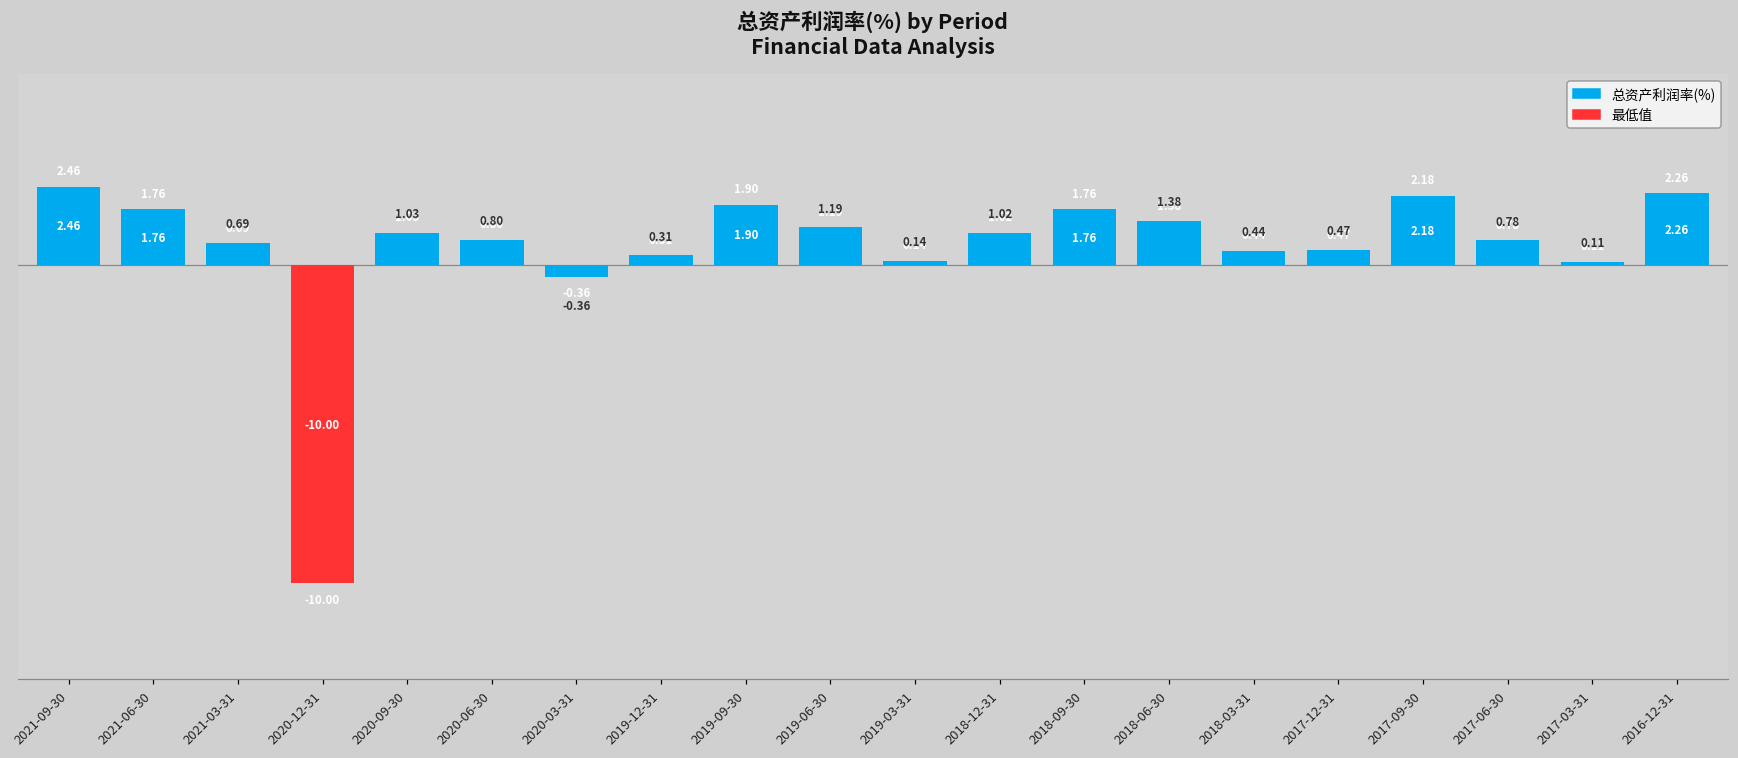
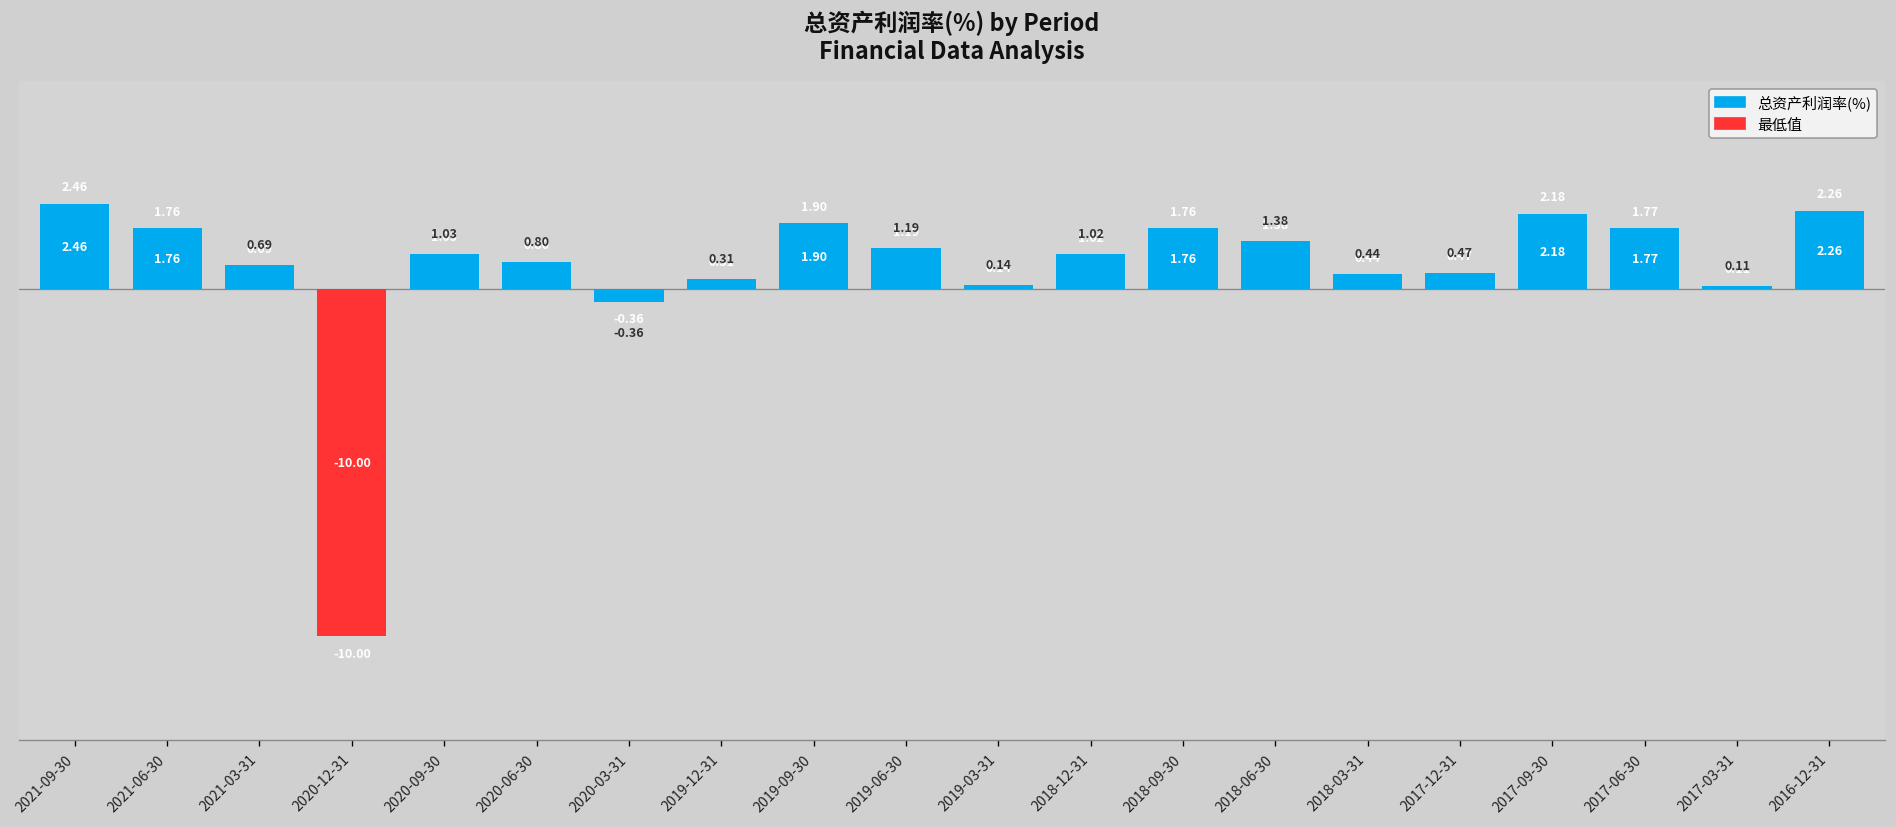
  {
    "2021-09-30": 2.46,
    "2021-06-30": 1.76,
    "2020-12-31": -10.00,
    "2020-03-31": -0.36,
    "2019-09-30": 1.90,
    "2018-09-30": 1.76,
    "2017-09-30": 2.18,
-   "2017-06-30": 0.78,
+   "2017-06-30": 1.77,
    "2016-12-31": 2.26
  }
